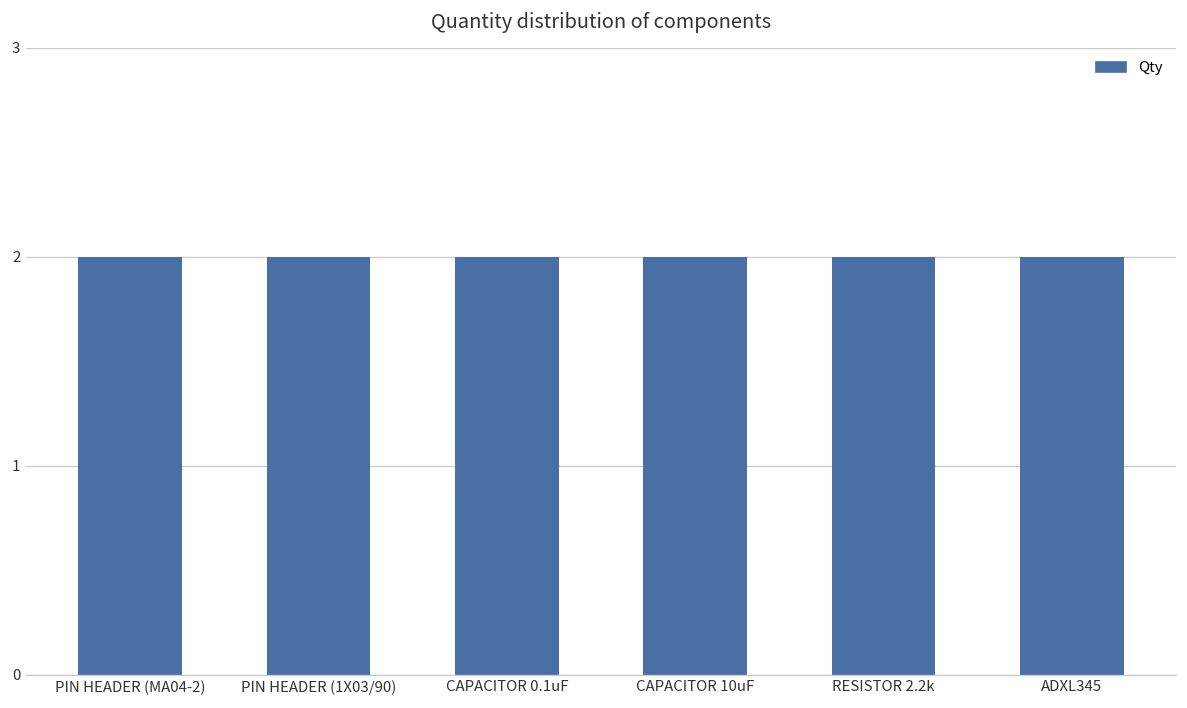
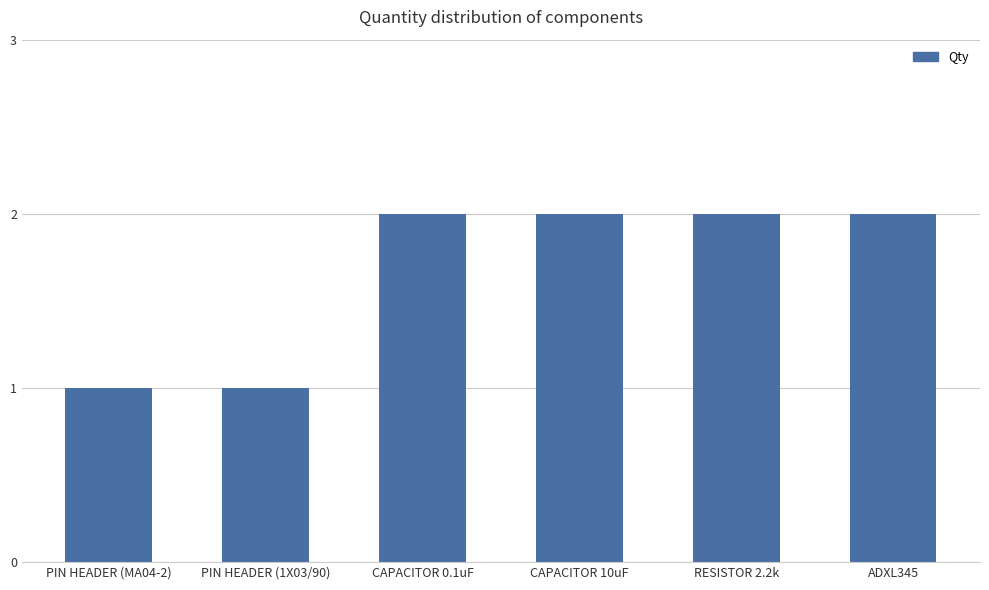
  {
-   "PIN HEADER (MA04-2)": 2,
-   "PIN HEADER (1X03/90)": 2,
+   "PIN HEADER (MA04-2)": 1,
+   "PIN HEADER (1X03/90)": 1,
    "CAPACITOR 0.1uF": 2,
    "CAPACITOR 10uF": 2,
    "RESISTOR 2.2k": 2,
    "ADXL345": 2
  }
